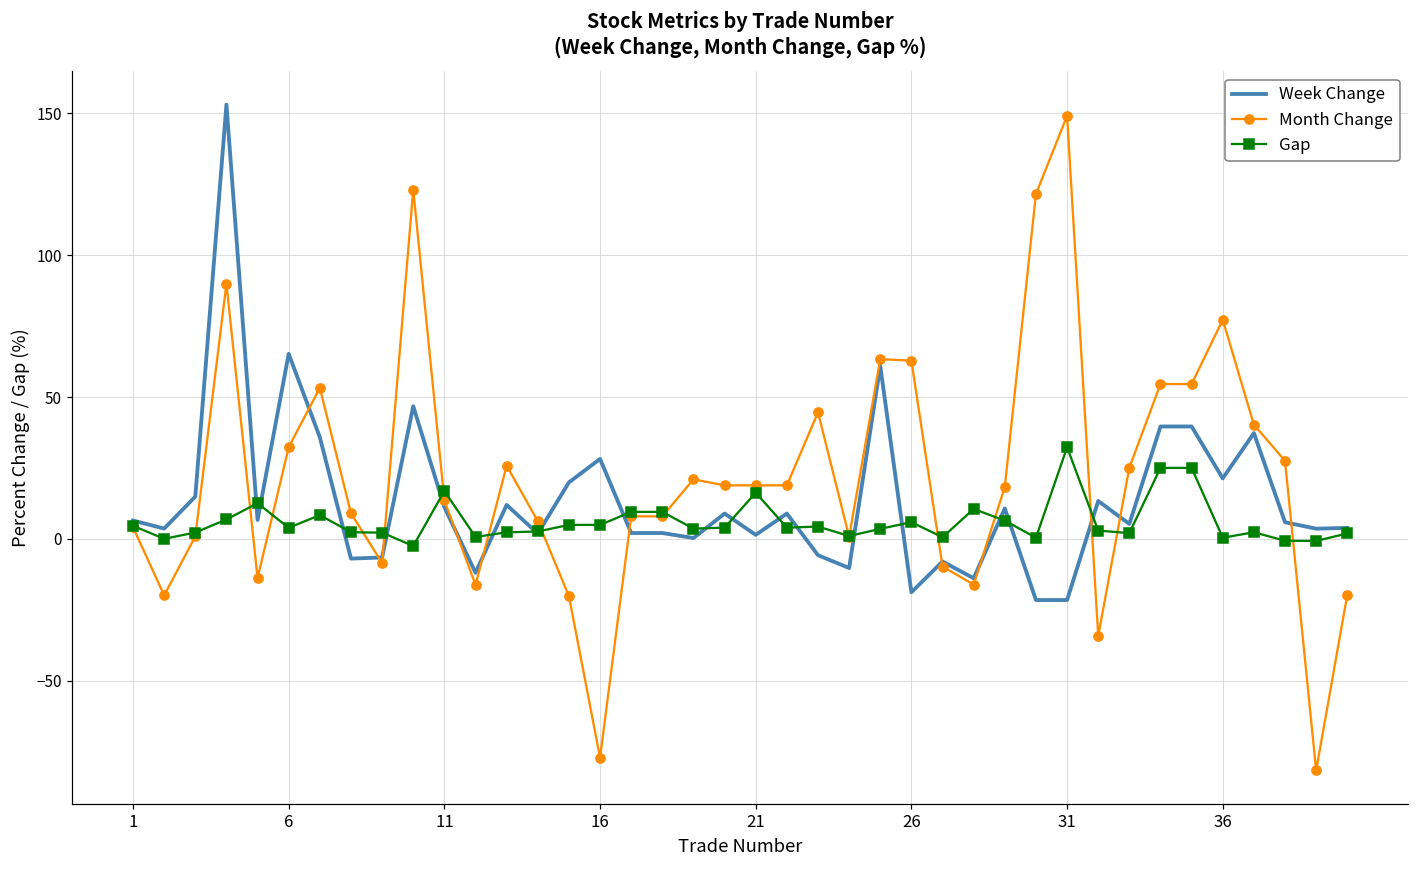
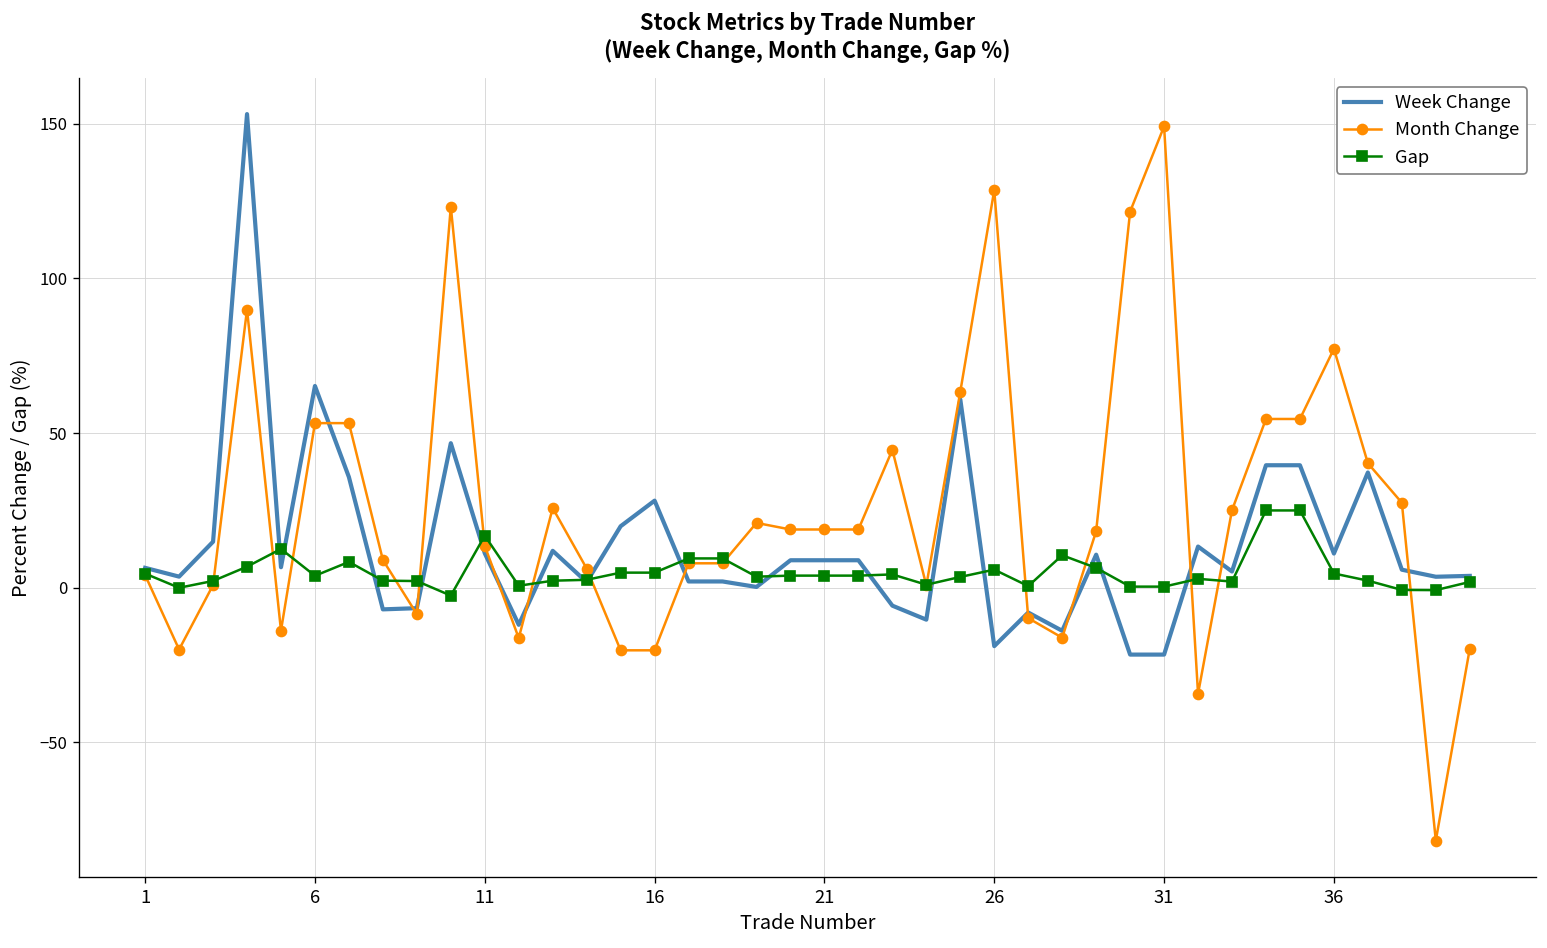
  {
    "Week Change": {
      "1": 6,
      "6": 65,
      "11": 11,
      "16": 28,
-     "21": 1,
+     "21": 9,
      "26": -19,
      "31": -22,
-     "36": 21
+     "36": 11
    },
    "Month Change": {
-     "6": 32,
+     "6": 53,
      "11": 14,
-     "16": -77,
+     "16": -20,
      "21": 19,
-     "26": 63,
+     "26": 129,
      "31": 149,
      "36": 77
    },
    "Gap": {
      "6": 4,
      "11": 17,
      "16": 5,
-     "21": 16,
+     "21": 4,
      "26": 6,
-     "31": 32,
-     "36": 0
+     "31": 0,
+     "36": 5
    }
  }
